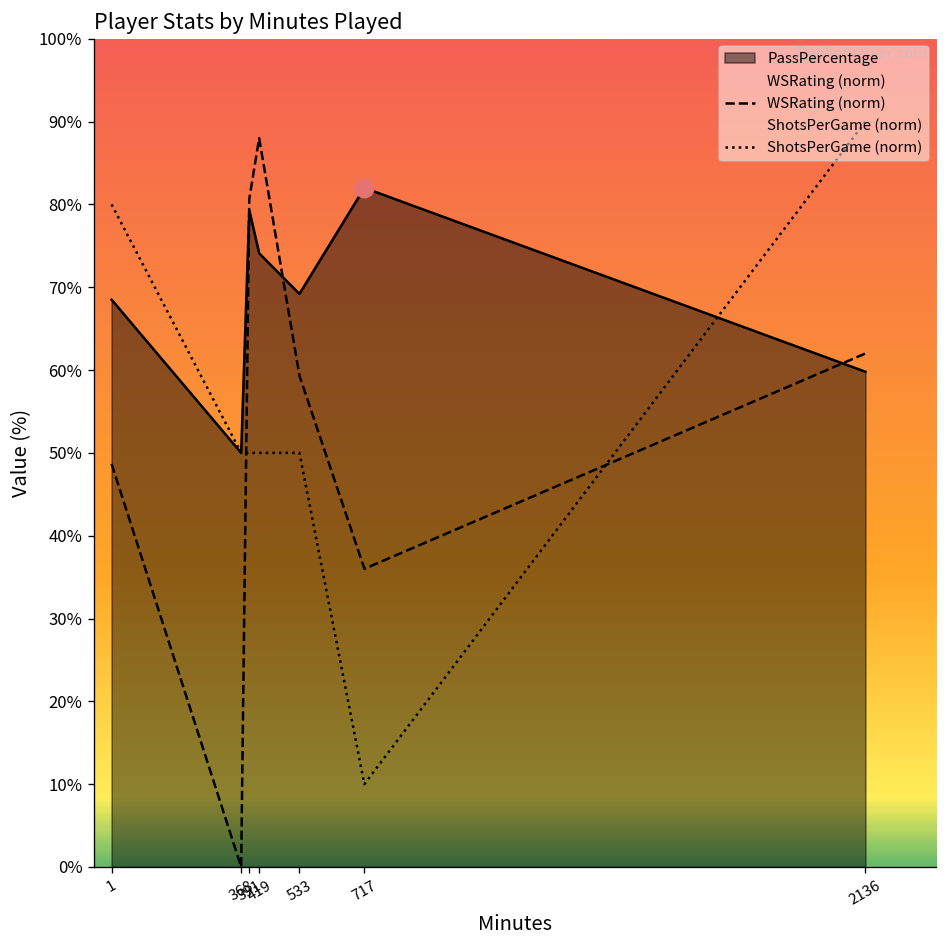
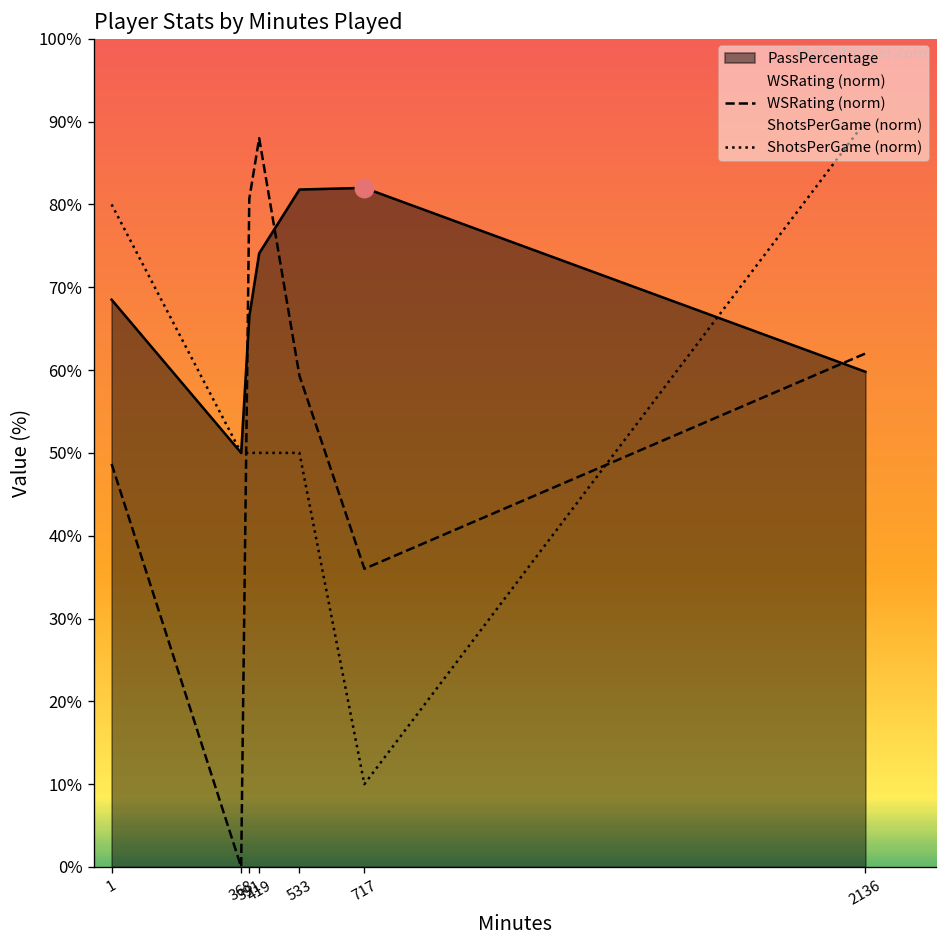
  {
    "PassPercentage": {
      "1": "69%",
-     "391": "79%",
+     "391": "67%",
      "419": "74%",
-     "533": "69%",
+     "533": "82%",
      "2136": "60%"
    }
  }
